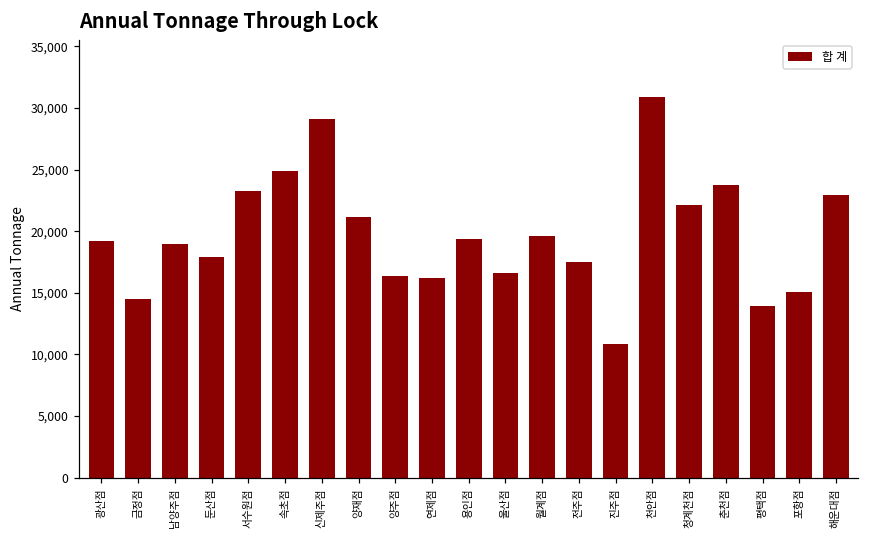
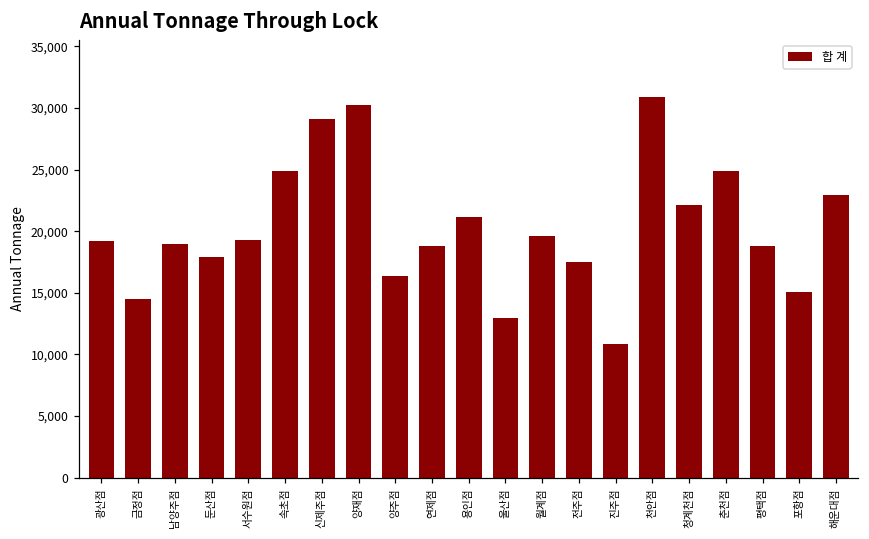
  {
    "광산점": "19,200",
    "금정점": "14,500",
    "남양주점": "19,000",
    "둔산점": "17,900",
-   "서수원점": "23,200",
+   "서수원점": "19,300",
    "속초점": "24,800",
    "신제주점": "29,100",
-   "양재점": "21,100",
+   "양재점": "30,200",
    "양주점": "16,400",
-   "연제점": "16,200",
-   "용인점": "19,400",
-   "울산점": "16,600",
+   "연제점": "18,800",
+   "용인점": "21,100",
+   "울산점": "13,000",
    "월계점": "19,600",
    "전주점": "17,500",
    "진주점": "10,800",
    "천안점": "30,900",
    "청계천점": "22,100",
-   "춘천점": "23,800",
-   "평택점": "13,900",
+   "춘천점": "24,900",
+   "평택점": "18,800",
    "포항점": "15,000",
    "해운대점": "22,900"
  }
